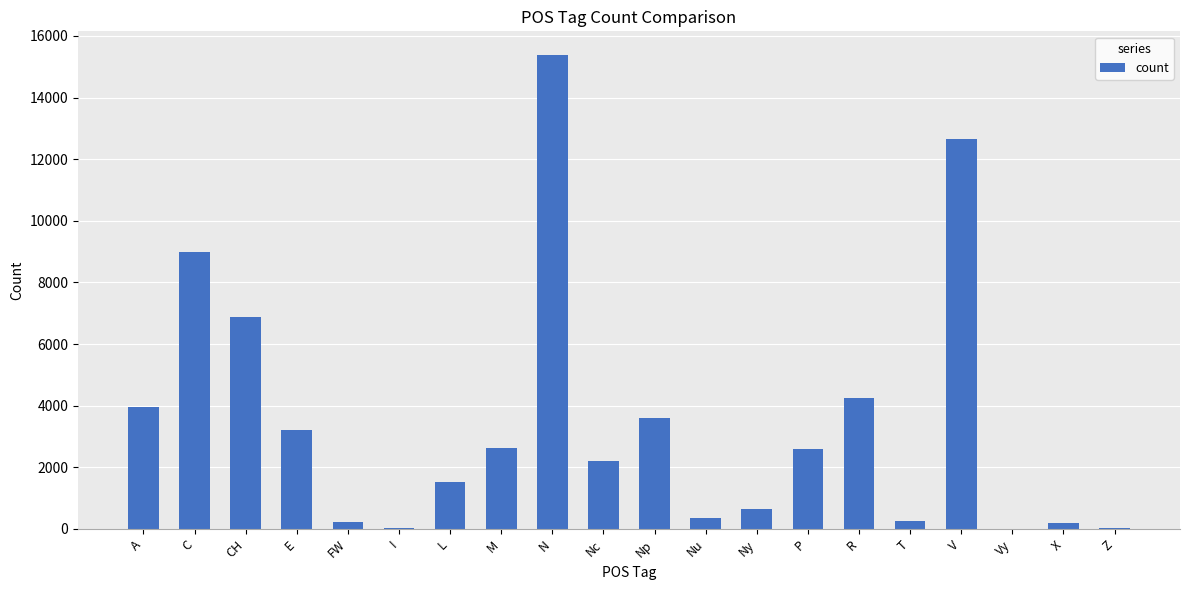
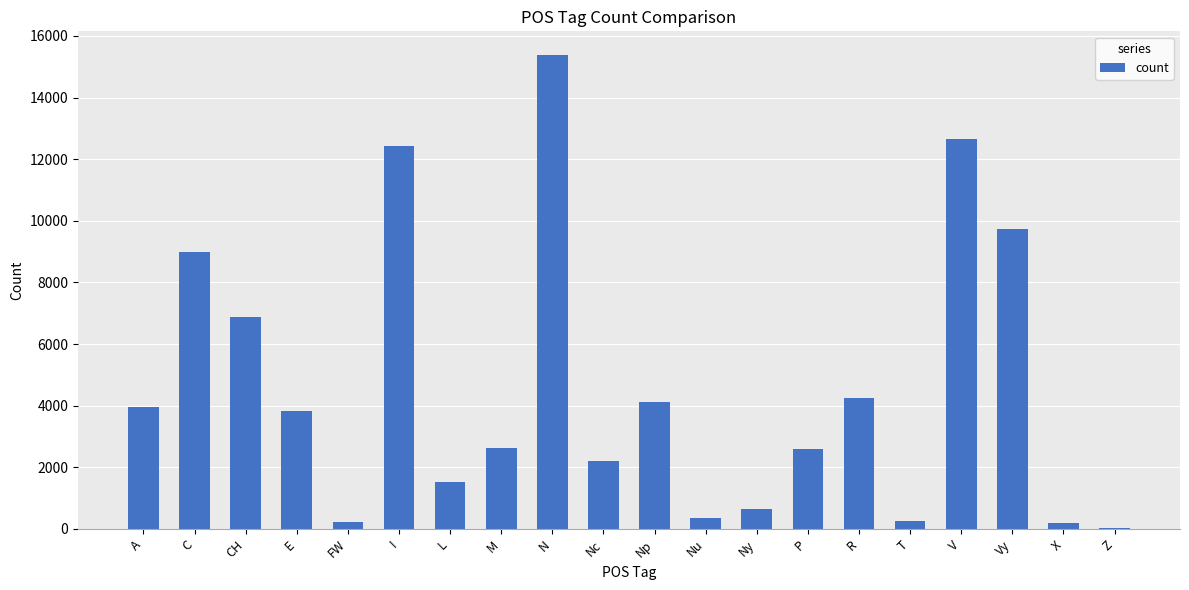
  {
    "A": 4000,
    "C": 9000,
    "CH": 6900,
-   "E": 3200,
+   "E": 3800,
    "FW": 200,
-   "I": 0,
+   "I": 12400,
    "L": 1500,
    "M": 2600,
    "N": 15400,
    "Nc": 2200,
-   "Np": 3600,
+   "Np": 4100,
    "Nu": 300,
    "Ny": 600,
    "P": 2600,
    "R": 4300,
    "T": 300,
    "V": 12700,
-   "Vy": 0,
+   "Vy": 9700,
    "X": 200
  }
